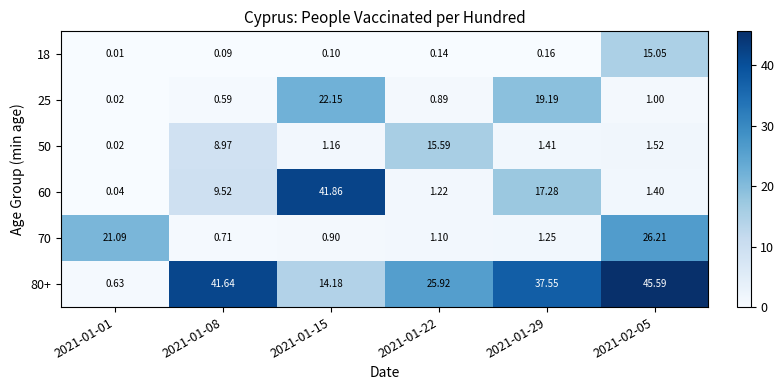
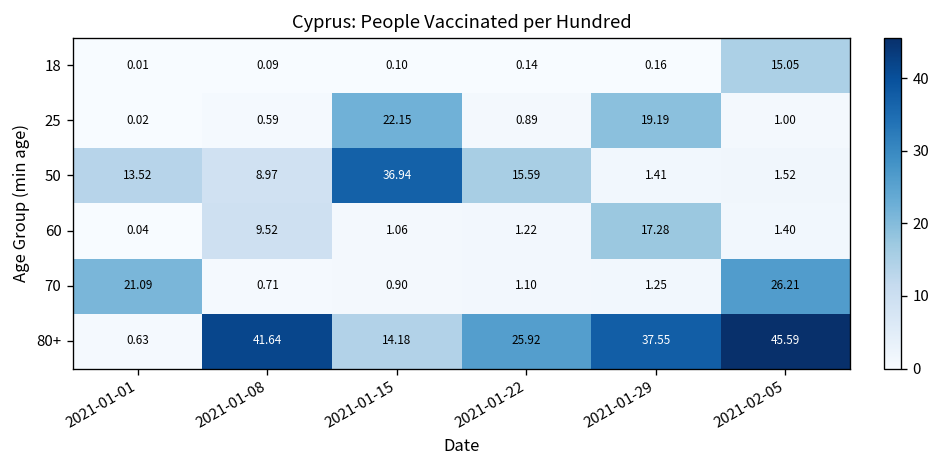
  {
    "18": {
      "2021-01-01": 0.01,
      "2021-01-08": 0.09,
      "2021-01-15": 0.10,
      "2021-01-22": 0.14,
      "2021-01-29": 0.16,
      "2021-02-05": 15.05
    },
    "25": {
      "2021-01-01": 0.02,
      "2021-01-08": 0.59,
      "2021-01-15": 22.15,
      "2021-01-22": 0.89,
      "2021-01-29": 19.19,
      "2021-02-05": 1.00
    },
    "50": {
-     "2021-01-01": 0.02,
+     "2021-01-01": 13.52,
      "2021-01-08": 8.97,
-     "2021-01-15": 1.16,
+     "2021-01-15": 36.94,
      "2021-01-22": 15.59,
      "2021-01-29": 1.41,
      "2021-02-05": 1.52
    },
    "60": {
      "2021-01-01": 0.04,
      "2021-01-08": 9.52,
-     "2021-01-15": 41.86,
+     "2021-01-15": 1.06,
      "2021-01-22": 1.22,
      "2021-01-29": 17.28,
      "2021-02-05": 1.40
    },
    "70": {
      "2021-01-01": 21.09,
      "2021-01-08": 0.71,
      "2021-01-15": 0.90,
      "2021-01-22": 1.10,
      "2021-01-29": 1.25,
      "2021-02-05": 26.21
    },
    "80+": {
      "2021-01-01": 0.63,
      "2021-01-08": 41.64,
      "2021-01-15": 14.18,
      "2021-01-22": 25.92,
      "2021-01-29": 37.55,
      "2021-02-05": 45.59
    }
  }
